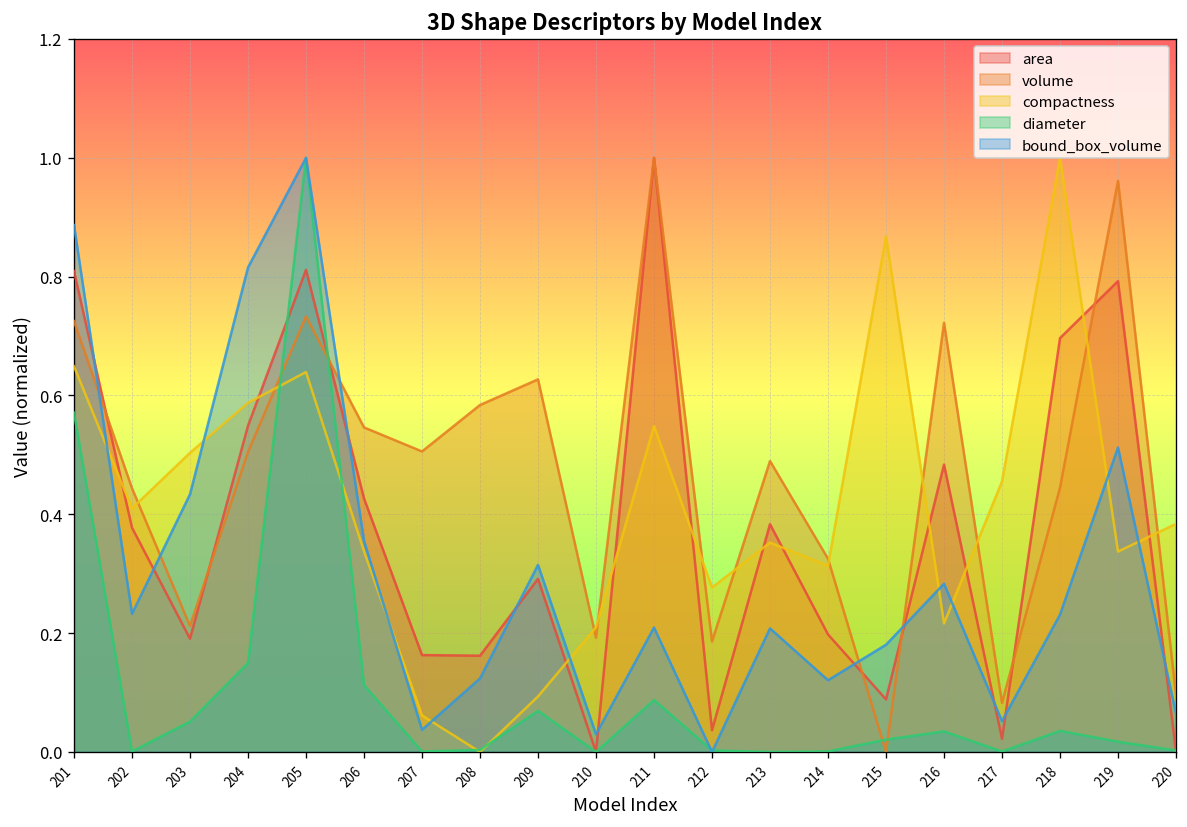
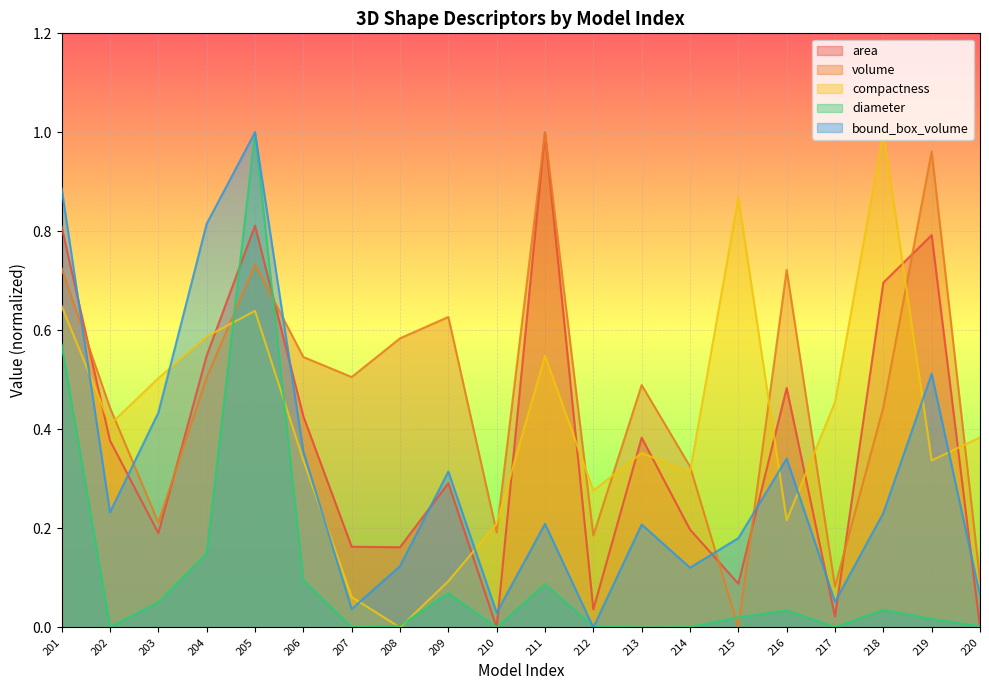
  {
    "diameter": {
      "201": 0.57,
      "202": 0.00,
      "203": 0.05,
      "204": 0.15,
-     "206": 0.11,
+     "206": 0.10,
      "207": 0.00,
      "209": 0.07,
      "211": 0.09,
      "213": 0.00,
      "214": 0.00,
      "215": 0.02,
      "216": 0.03,
      "217": 0.00,
      "218": 0.04,
      "219": 0.02
    },
    "bound_box_volume": {
      "201": 0.89,
      "202": 0.23,
      "203": 0.43,
      "204": 0.82,
      "206": 0.36,
      "207": 0.04,
      "208": 0.12,
      "209": 0.31,
      "210": 0.03,
      "211": 0.21,
      "213": 0.21,
      "214": 0.12,
      "215": 0.18,
-     "216": 0.28,
+     "216": 0.34,
      "217": 0.05,
      "218": 0.23,
      "219": 0.51,
      "220": 0.06
    }
  }
